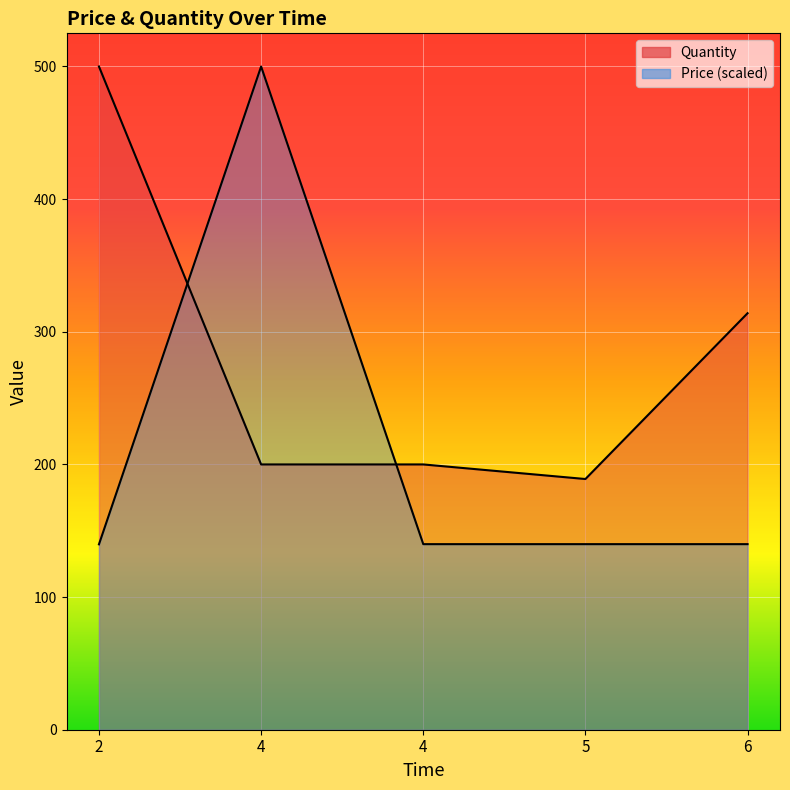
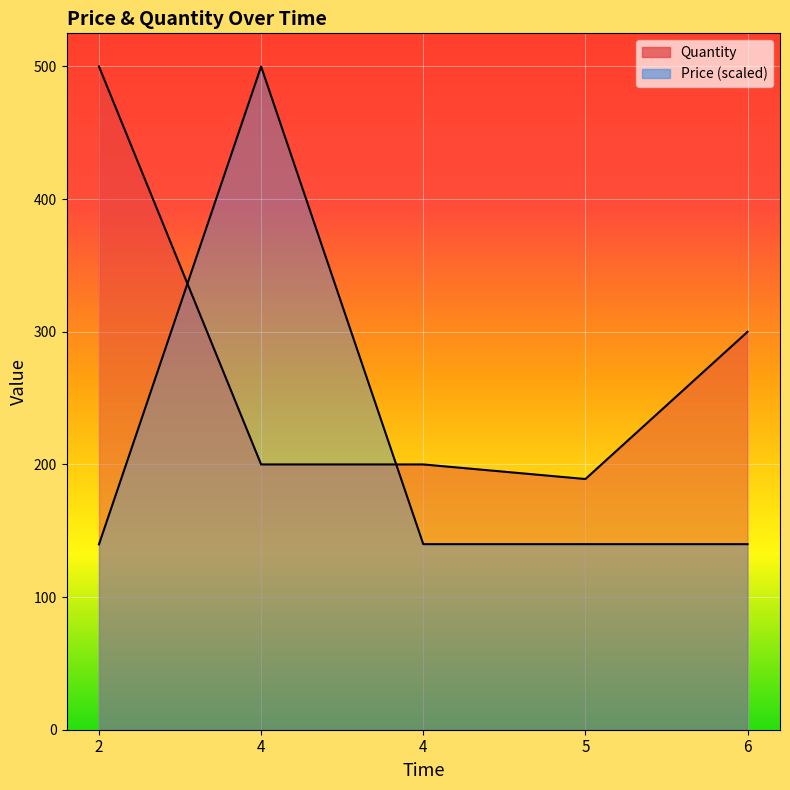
  {
    "Quantity": {
      "2": 500,
      "5": 189,
-     "6": 314
+     "6": 300
    }
  }
